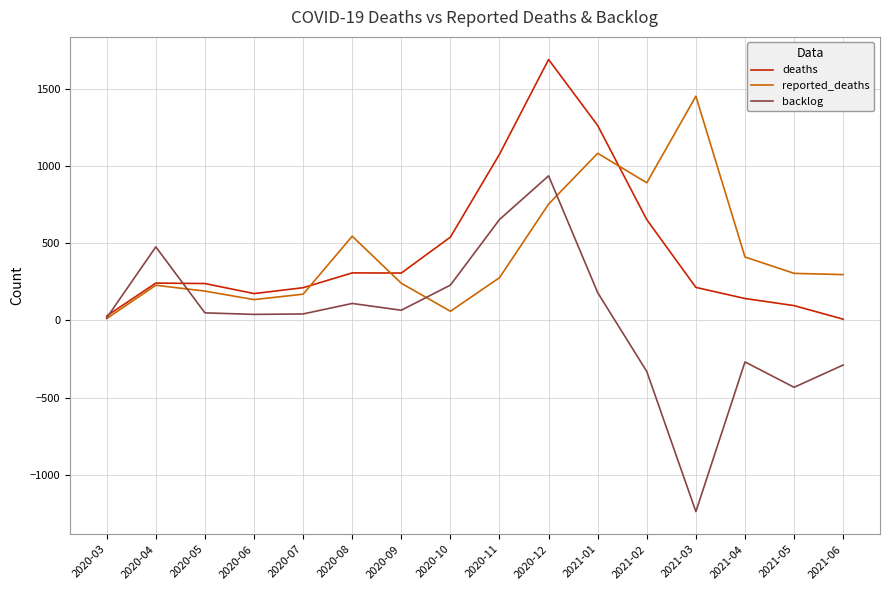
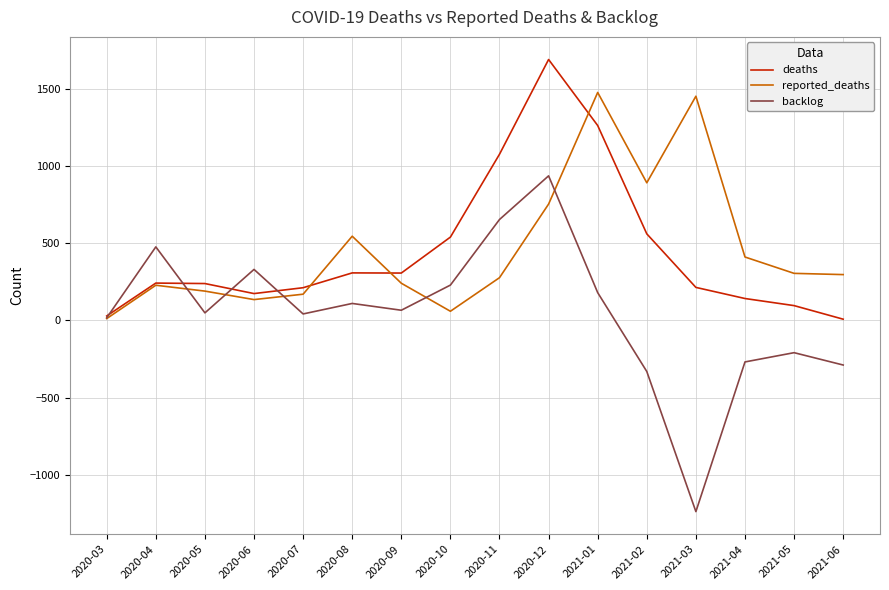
  {
    "deaths": {
      "2020-05": 240,
      "2020-06": 170,
      "2020-07": 210,
      "2020-08": 310,
      "2020-09": 310,
      "2020-10": 540,
      "2020-11": 1080,
      "2020-12": 1690,
      "2021-01": 1260,
-     "2021-02": 650,
+     "2021-02": 560,
      "2021-03": 210,
      "2021-04": 140,
      "2021-05": 100,
      "2021-06": 10
    },
    "reported_deaths": {
      "2020-05": 190,
      "2020-06": 140,
      "2020-07": 170,
      "2020-08": 550,
      "2020-09": 240,
      "2020-10": 60,
      "2020-11": 280,
      "2020-12": 750,
-     "2021-01": 1080,
+     "2021-01": 1480,
      "2021-02": 890,
      "2021-03": 1450,
      "2021-04": 410,
      "2021-05": 310,
      "2021-06": 300
    },
    "backlog": {
      "2020-04": 480,
      "2020-05": 50,
-     "2020-06": 40,
+     "2020-06": 330,
      "2020-07": 40,
      "2020-08": 110,
      "2020-09": 70,
      "2020-10": 230,
      "2020-11": 650,
      "2020-12": 940,
      "2021-01": 180,
      "2021-02": -330,
      "2021-03": -1240,
      "2021-04": -270,
-     "2021-05": -430,
+     "2021-05": -210,
      "2021-06": -290
    }
  }
